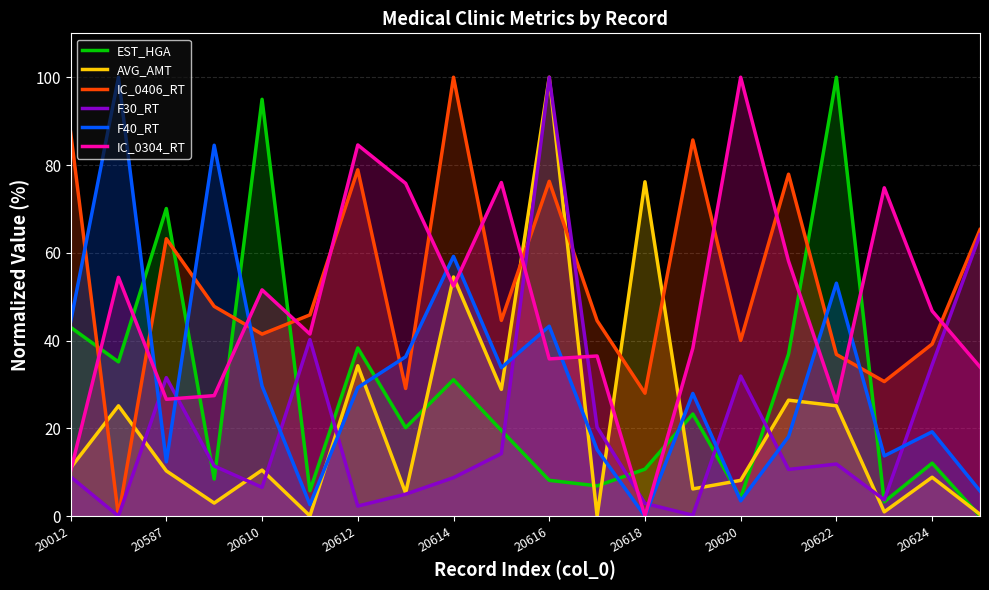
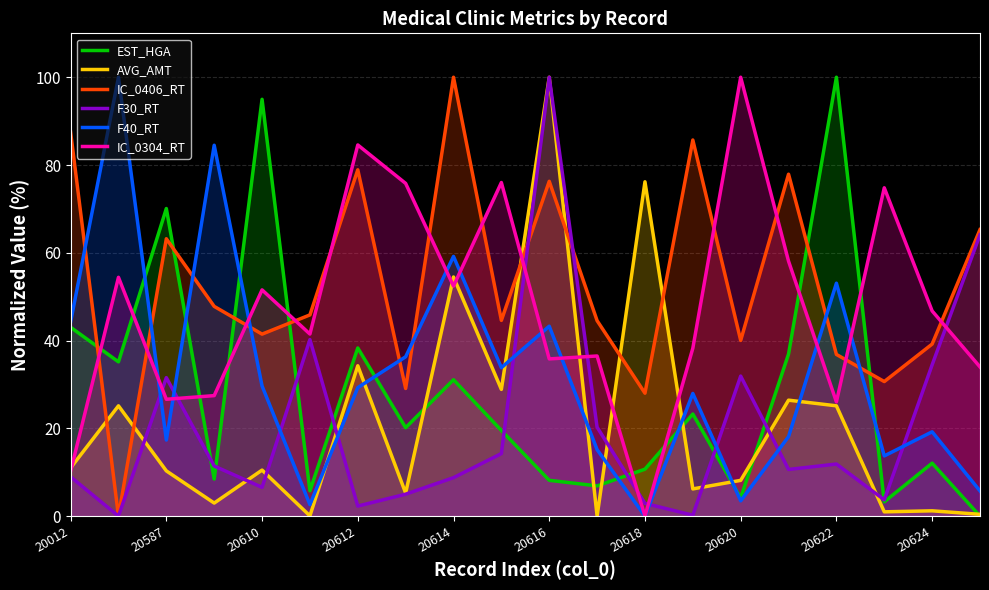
  {
    "EST_HGA": {
      "20012": 43,
      "20587": 70,
      "20610": 95,
      "20612": 38,
      "20614": 31,
      "20616": 8,
      "20618": 11,
      "20620": 4,
      "20622": 100,
      "20624": 12
    },
    "AVG_AMT": {
      "20012": 11,
      "20587": 10,
      "20610": 10,
      "20612": 34,
      "20614": 54,
      "20618": 76,
      "20620": 8,
      "20622": 25,
-     "20624": 9
+     "20624": 1
    },
    "IC_0406_RT": {
      "20012": 87,
      "20587": 63,
      "20610": 41,
      "20612": 79,
      "20614": 100,
      "20616": 76,
      "20618": 28,
      "20620": 40,
      "20622": 37,
      "20624": 39
    },
    "F30_RT": {
      "20012": 9,
      "20587": 32,
      "20610": 7,
      "20612": 2,
      "20614": 9,
      "20618": 3,
      "20620": 32,
      "20622": 12,
      "20624": 34
    },
    "F40_RT": {
      "20012": 44,
-     "20587": 12,
+     "20587": 17,
      "20610": 30,
      "20612": 29,
      "20614": 59,
      "20616": 43,
      "20620": 3,
      "20622": 53,
      "20624": 19
    },
    "IC_0304_RT": {
      "20012": 10,
      "20587": 27,
      "20610": 52,
      "20612": 85,
      "20614": 52,
      "20616": 36,
      "20620": 100,
      "20622": 26,
      "20624": 47
    }
  }
